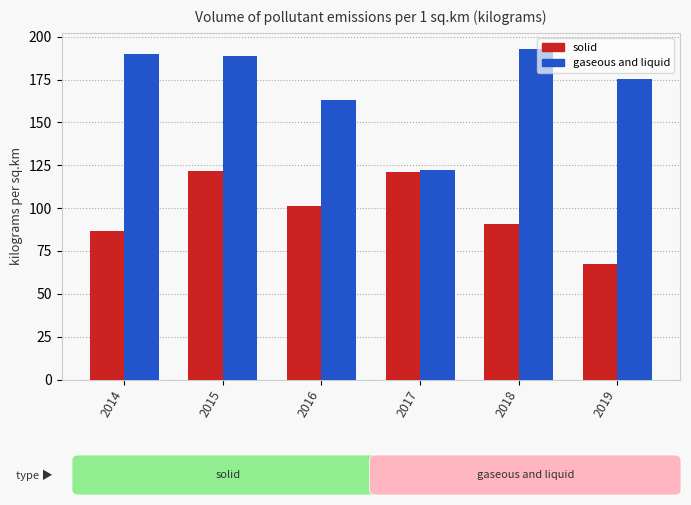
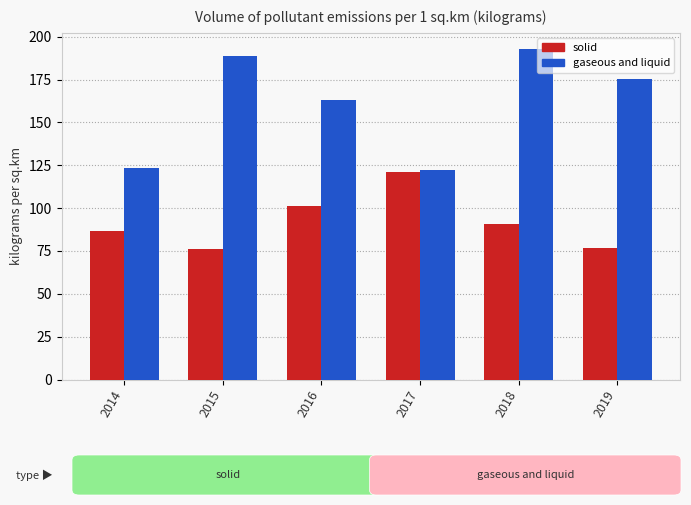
  {
    "solid": {
      "2014": 87,
-     "2015": 122,
+     "2015": 76,
      "2016": 101,
      "2017": 121,
      "2018": 91,
-     "2019": 68
+     "2019": 77
    },
    "gaseous and liquid": {
-     "2014": 190,
+     "2014": 124,
      "2015": 189,
      "2016": 163,
      "2017": 122,
      "2018": 193,
      "2019": 175
    }
  }
